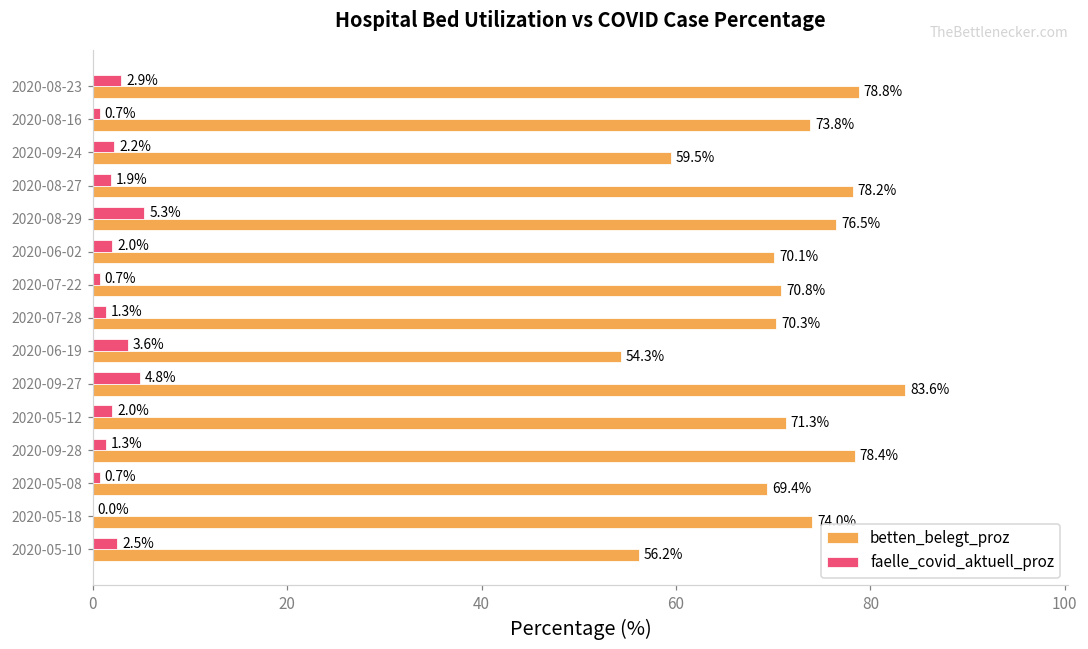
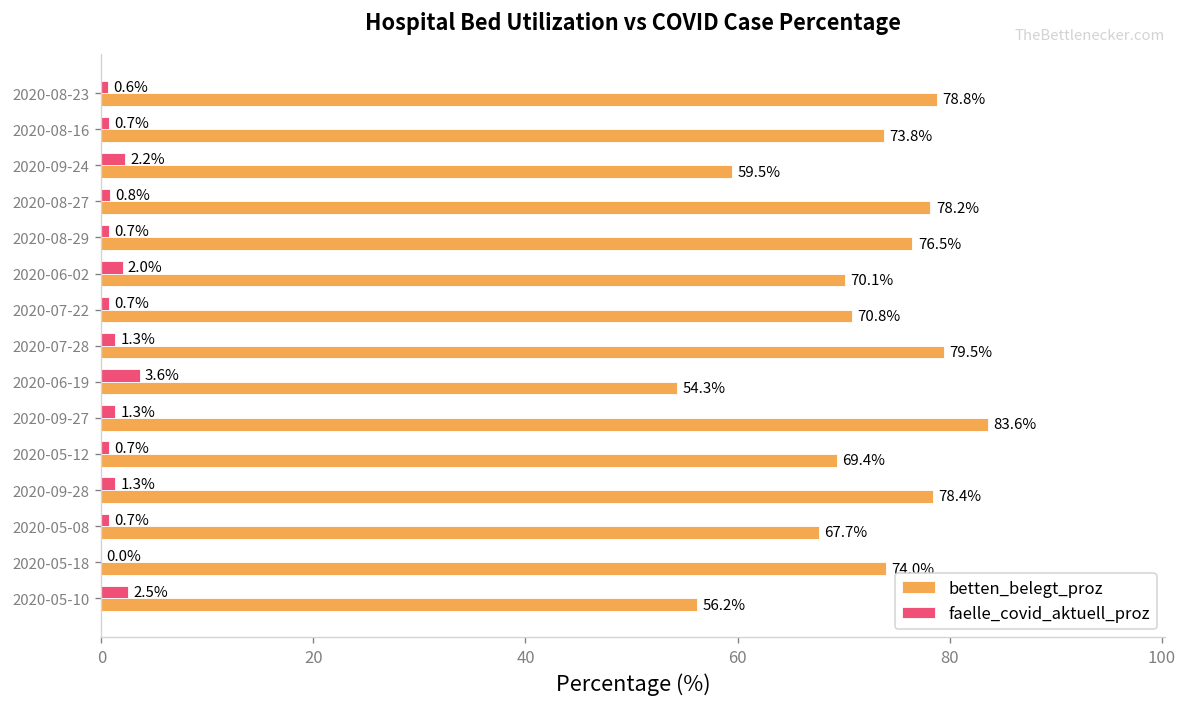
  {
    "betten_belegt_proz": {
      "2020-08-23": "78.8%",
      "2020-08-16": "73.8%",
      "2020-09-24": "59.5%",
      "2020-08-27": "78.2%",
      "2020-08-29": "76.5%",
      "2020-06-02": "70.1%",
      "2020-07-22": "70.8%",
-     "2020-07-28": "70.3%",
+     "2020-07-28": "79.5%",
      "2020-06-19": "54.3%",
      "2020-09-27": "83.6%",
-     "2020-05-12": "71.3%",
+     "2020-05-12": "69.4%",
      "2020-09-28": "78.4%",
-     "2020-05-08": "69.4%",
+     "2020-05-08": "67.7%",
      "2020-05-10": "56.2%"
    },
    "faelle_covid_aktuell_proz": {
-     "2020-08-23": "2.9%",
+     "2020-08-23": "0.6%",
      "2020-08-16": "0.7%",
      "2020-09-24": "2.2%",
-     "2020-08-27": "1.9%",
-     "2020-08-29": "5.3%",
+     "2020-08-27": "0.8%",
+     "2020-08-29": "0.7%",
      "2020-06-02": "2.0%",
      "2020-07-22": "0.7%",
      "2020-07-28": "1.3%",
      "2020-06-19": "3.6%",
-     "2020-09-27": "4.8%",
-     "2020-05-12": "2.0%",
+     "2020-09-27": "1.3%",
+     "2020-05-12": "0.7%",
      "2020-09-28": "1.3%",
      "2020-05-08": "0.7%",
      "2020-05-18": "0.0%",
      "2020-05-10": "2.5%"
    }
  }
